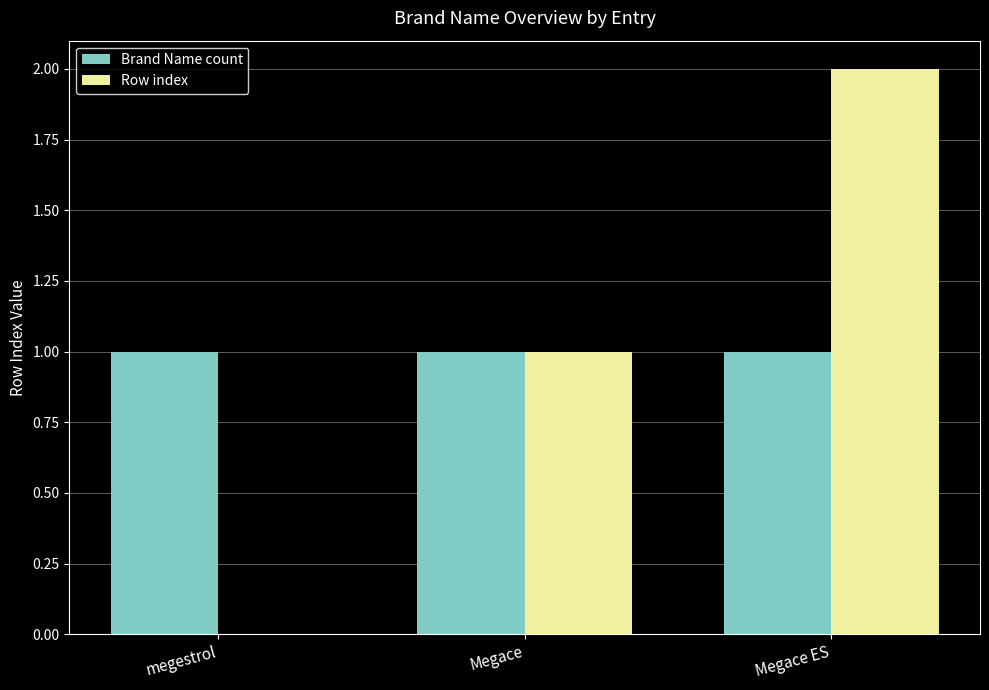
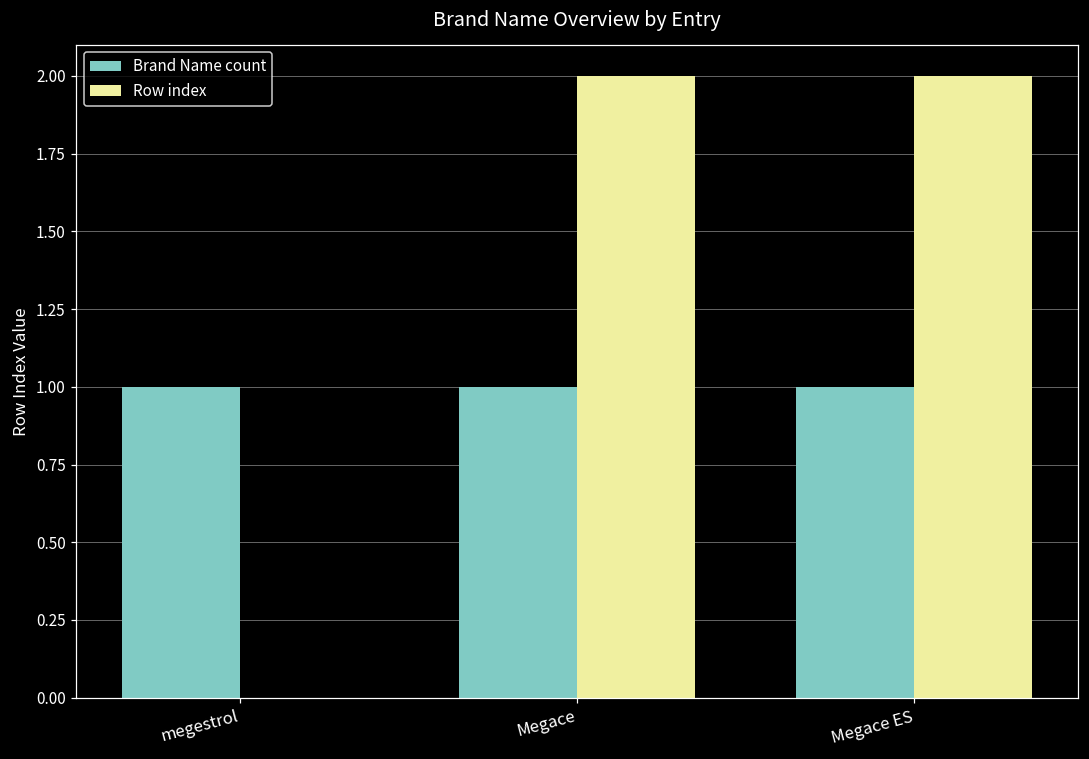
  {
    "Brand Name count": {
      "megestrol": 1,
      "Megace": 1,
      "Megace ES": 1
    },
    "Row index": {
      "megestrol": 0,
-     "Megace": 1,
+     "Megace": 2,
      "Megace ES": 2
    }
  }
